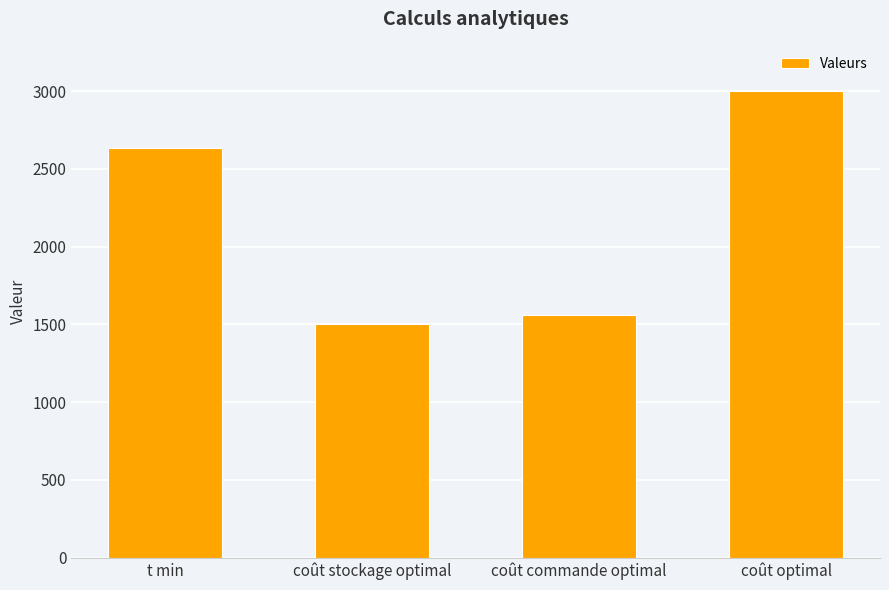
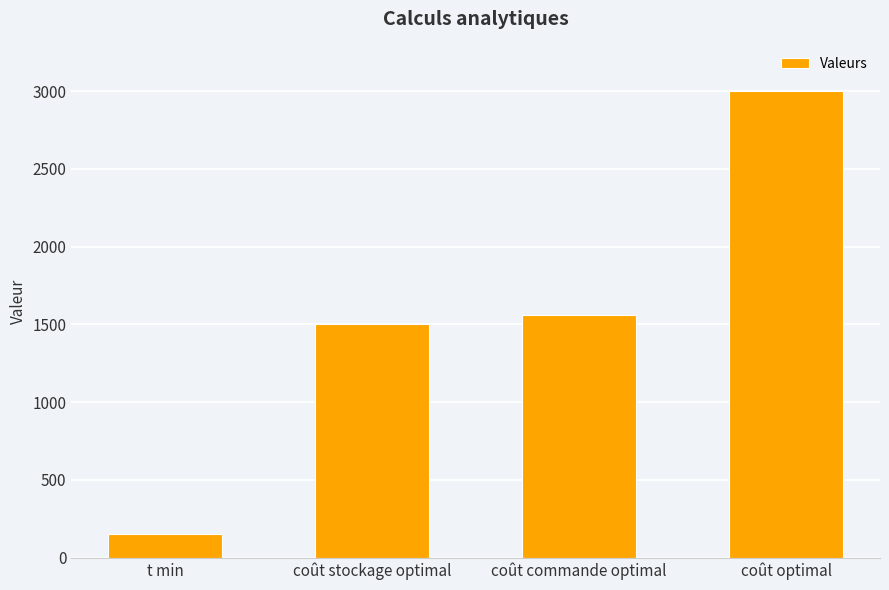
  {
-   "t min": 2630,
+   "t min": 150,
    "coût stockage optimal": 1500,
    "coût commande optimal": 1560,
    "coût optimal": 3000
  }
